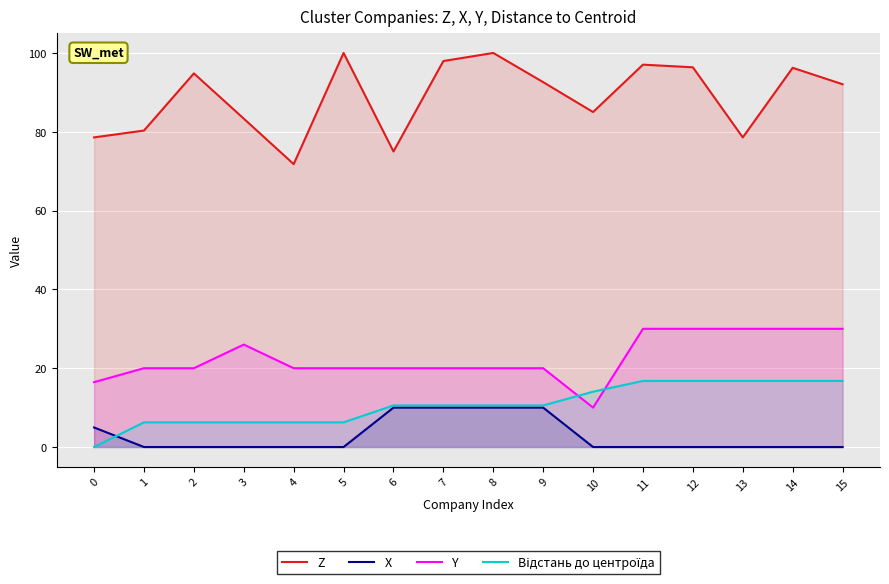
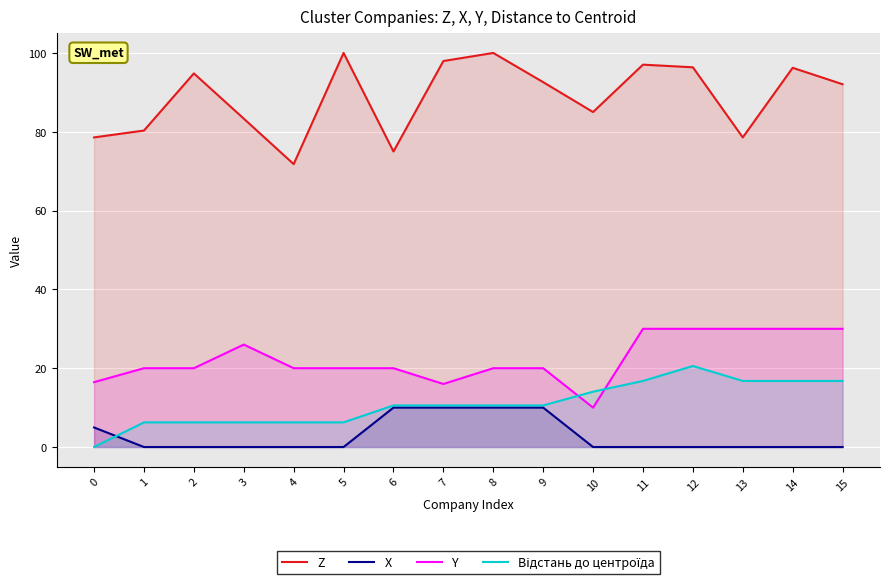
  {
    "Z": {
      "0": 79,
      "1": 80,
      "2": 95,
      "3": 83,
      "4": 72,
      "5": 100,
      "6": 75,
      "7": 98,
      "8": 100,
      "9": 93,
      "10": 85,
      "11": 97,
      "12": 96,
      "13": 79,
      "14": 96,
      "15": 92
    },
    "X": {
      "0": 5,
      "1": 0,
      "2": 0,
      "3": 0,
      "4": 0,
      "5": 0,
      "10": 0,
      "11": 0,
      "12": 0,
      "13": 0,
      "14": 0,
      "15": 0
    },
    "Y": {
      "0": 16,
      "1": 20,
      "2": 20,
      "3": 26,
      "4": 20,
      "5": 20,
      "6": 20,
-     "7": 20,
+     "7": 16,
      "8": 20,
      "9": 20,
      "10": 10,
      "11": 30,
      "12": 30,
      "13": 30,
      "14": 30,
      "15": 30
    },
    "Відстань до центроїда": {
      "0": 0,
      "1": 6,
      "2": 6,
      "3": 6,
      "4": 6,
      "5": 6,
      "10": 14,
      "11": 17,
-     "12": 17,
+     "12": 21,
      "13": 17,
      "14": 17,
      "15": 17
    }
  }
